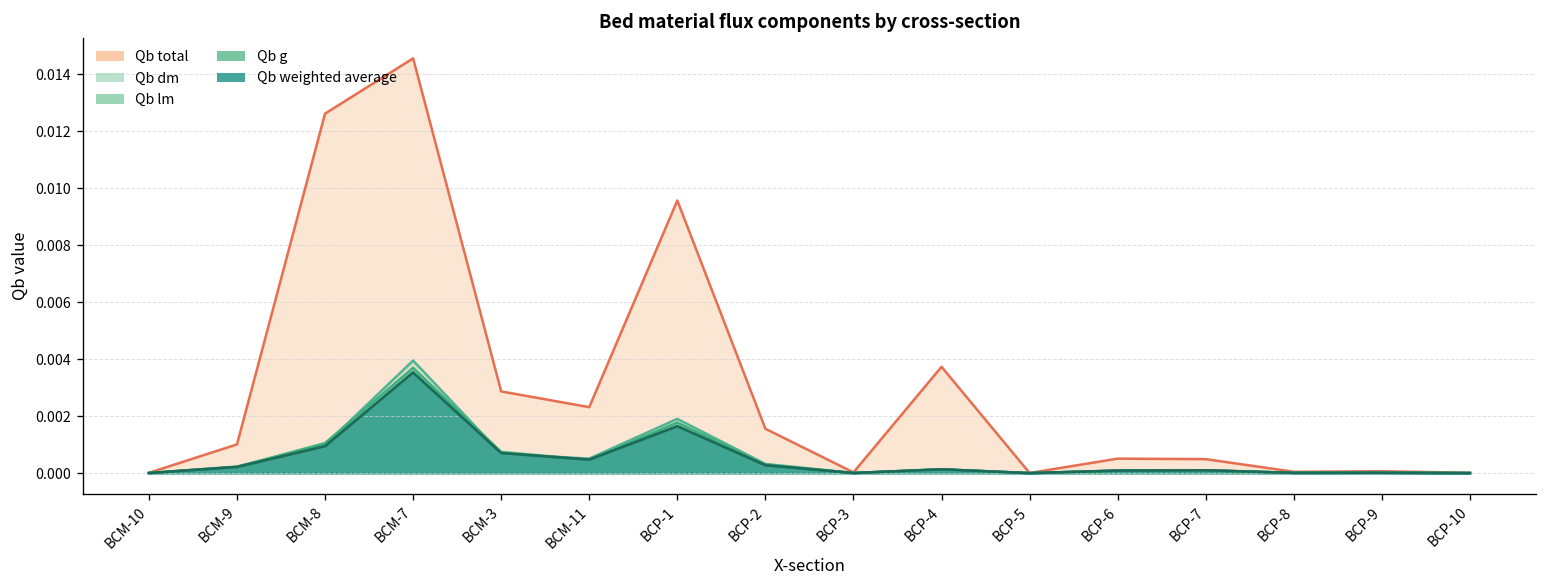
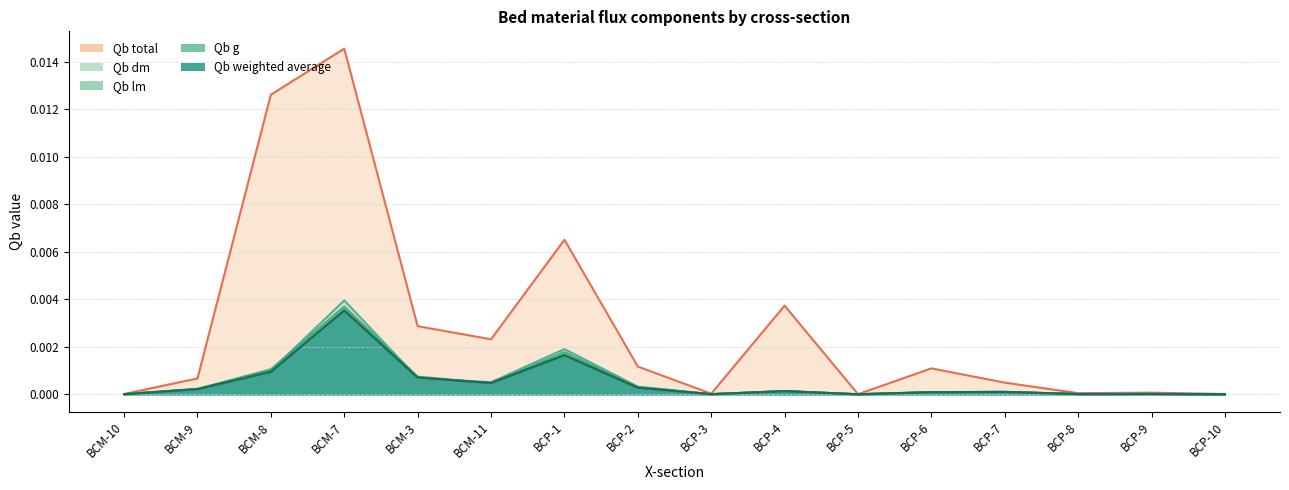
  {
    "Qb total": {
-     "BCM-9": 0.0010,
+     "BCM-9": 0.0007,
      "BCM-8": 0.0126,
      "BCM-7": 0.0146,
      "BCM-3": 0.0029,
      "BCM-11": 0.0023,
-     "BCP-1": 0.0096,
-     "BCP-2": 0.0016,
+     "BCP-1": 0.0065,
+     "BCP-2": 0.0012,
      "BCP-4": 0.0037,
-     "BCP-6": 0.0005,
+     "BCP-6": 0.0011,
      "BCP-7": 0.0005
    }
  }
